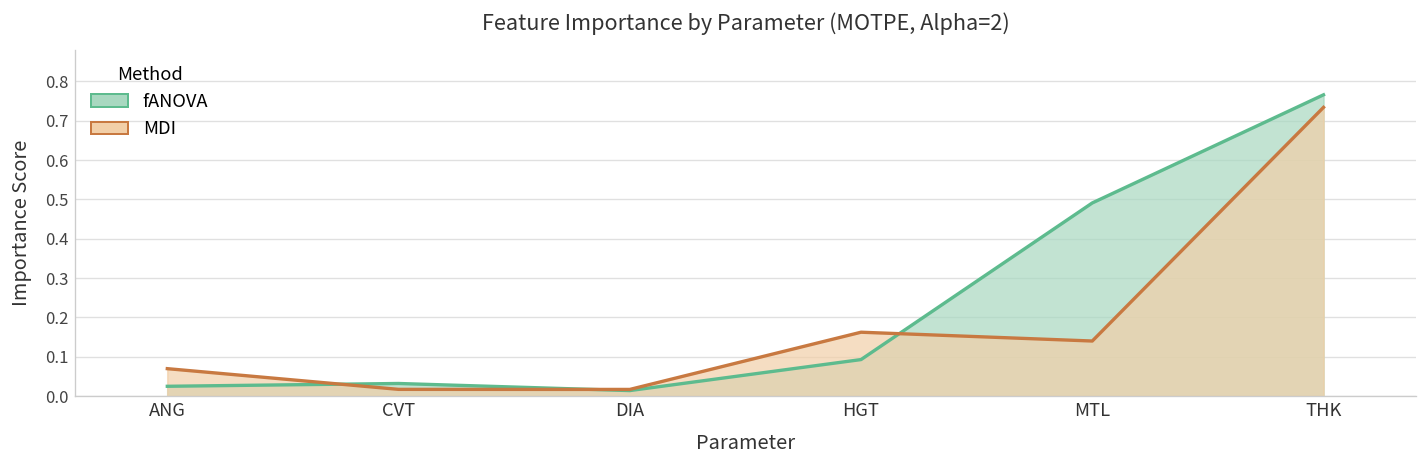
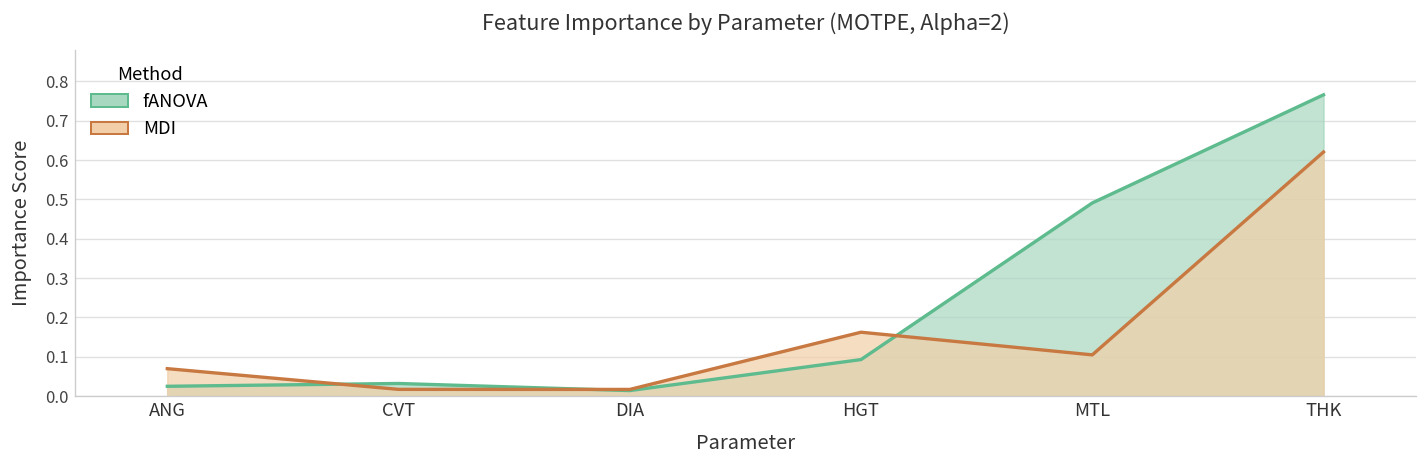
  {
    "fANOVA": {
      "ANG": 0.02,
      "CVT": 0.03,
      "HGT": 0.09,
      "MTL": 0.49,
      "THK": 0.77
    },
    "MDI": {
      "ANG": 0.07,
      "CVT": 0.02,
      "HGT": 0.16,
-     "MTL": 0.14,
-     "THK": 0.73
+     "MTL": 0.10,
+     "THK": 0.62
    }
  }
